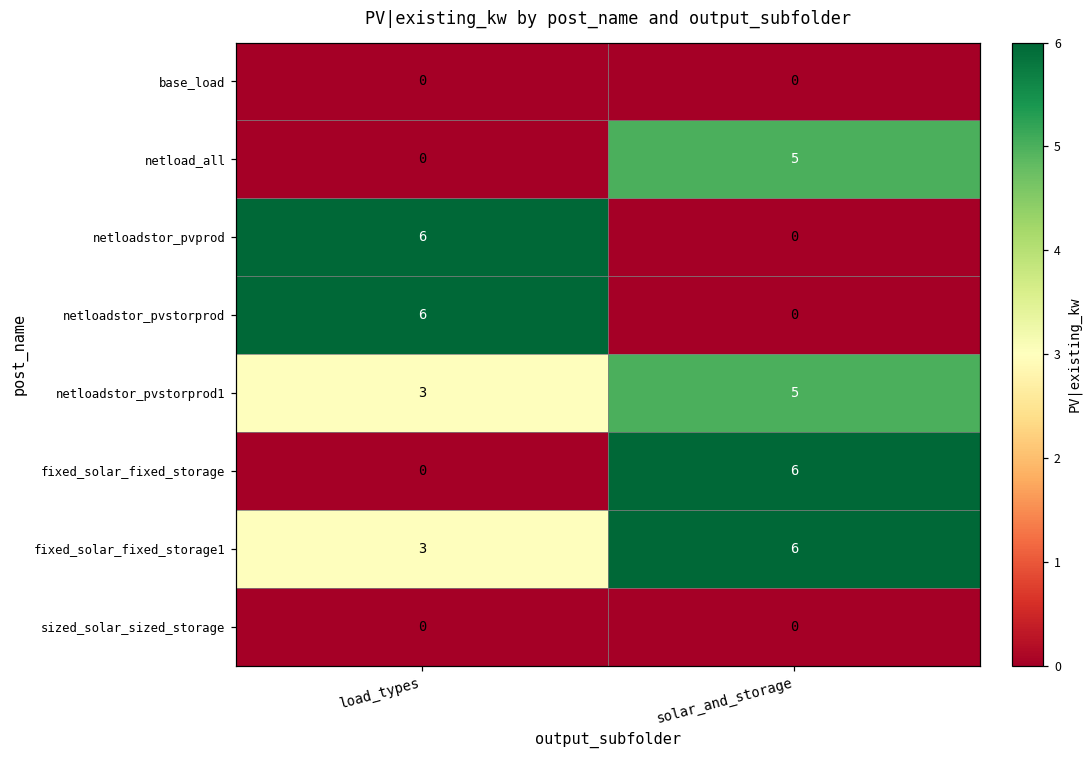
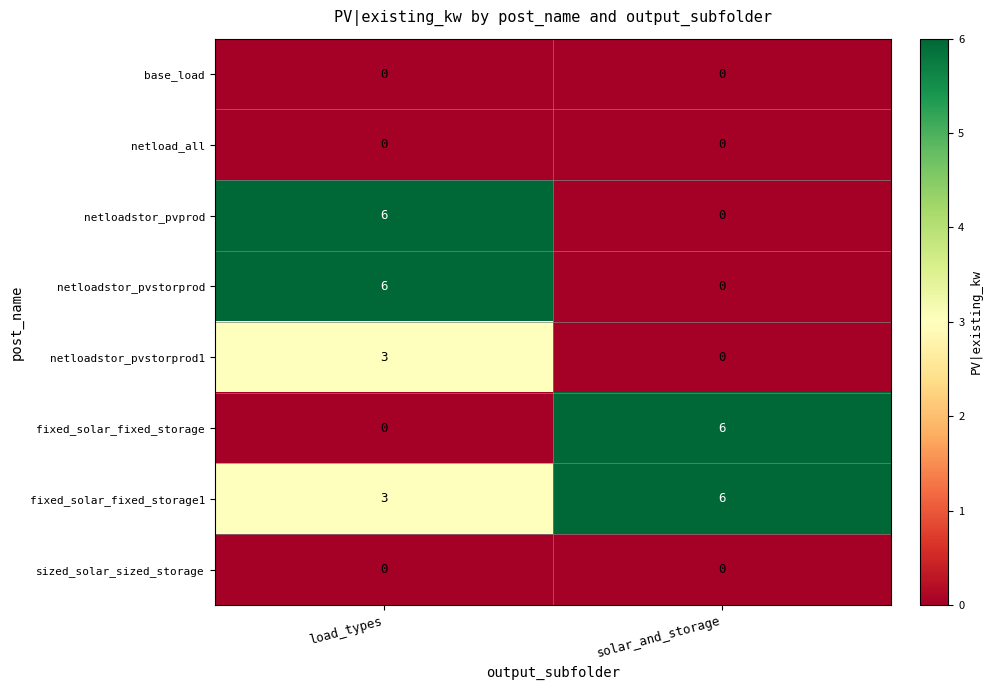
  {
    "base_load": {
      "load_types": 0,
      "solar_and_storage": 0
    },
    "netload_all": {
      "load_types": 0,
-     "solar_and_storage": 5
+     "solar_and_storage": 0
    },
    "netloadstor_pvprod": {
      "load_types": 6,
      "solar_and_storage": 0
    },
    "netloadstor_pvstorprod": {
      "load_types": 6,
      "solar_and_storage": 0
    },
    "netloadstor_pvstorprod1": {
      "load_types": 3,
-     "solar_and_storage": 5
+     "solar_and_storage": 0
    },
    "fixed_solar_fixed_storage": {
      "load_types": 0,
      "solar_and_storage": 6
    },
    "fixed_solar_fixed_storage1": {
      "load_types": 3,
      "solar_and_storage": 6
    },
    "sized_solar_sized_storage": {
      "load_types": 0,
      "solar_and_storage": 0
    }
  }
